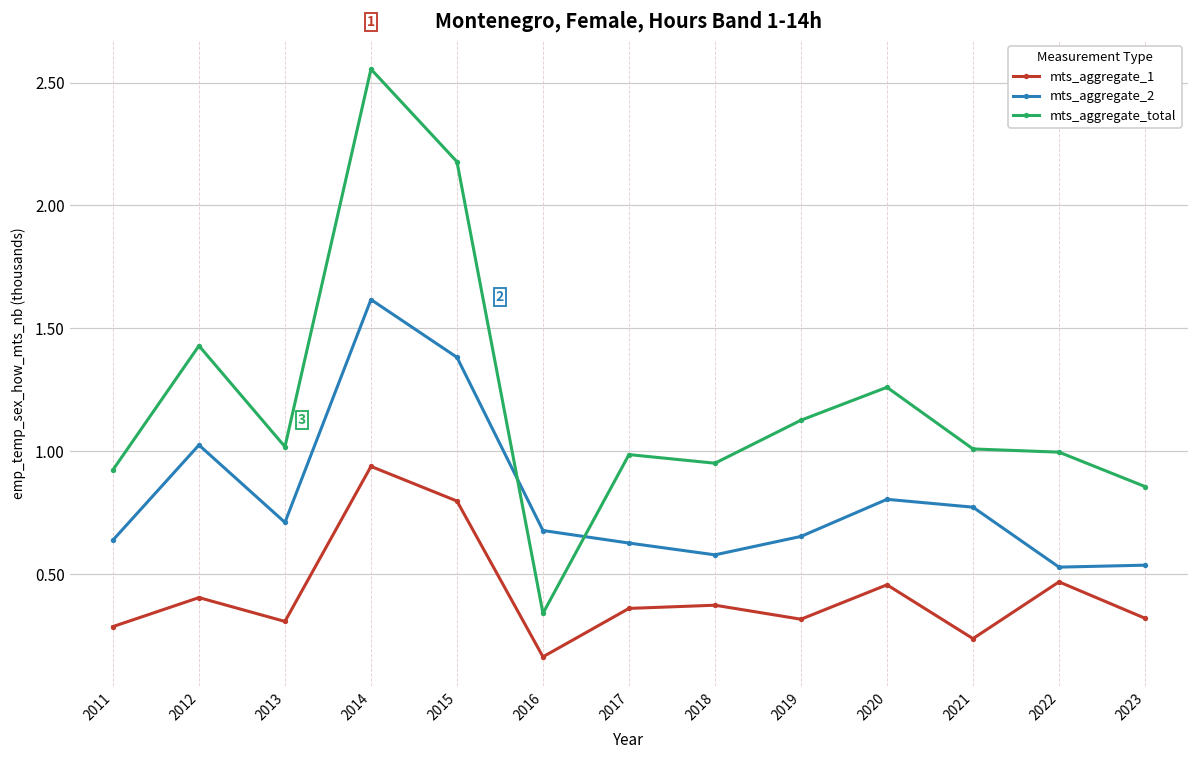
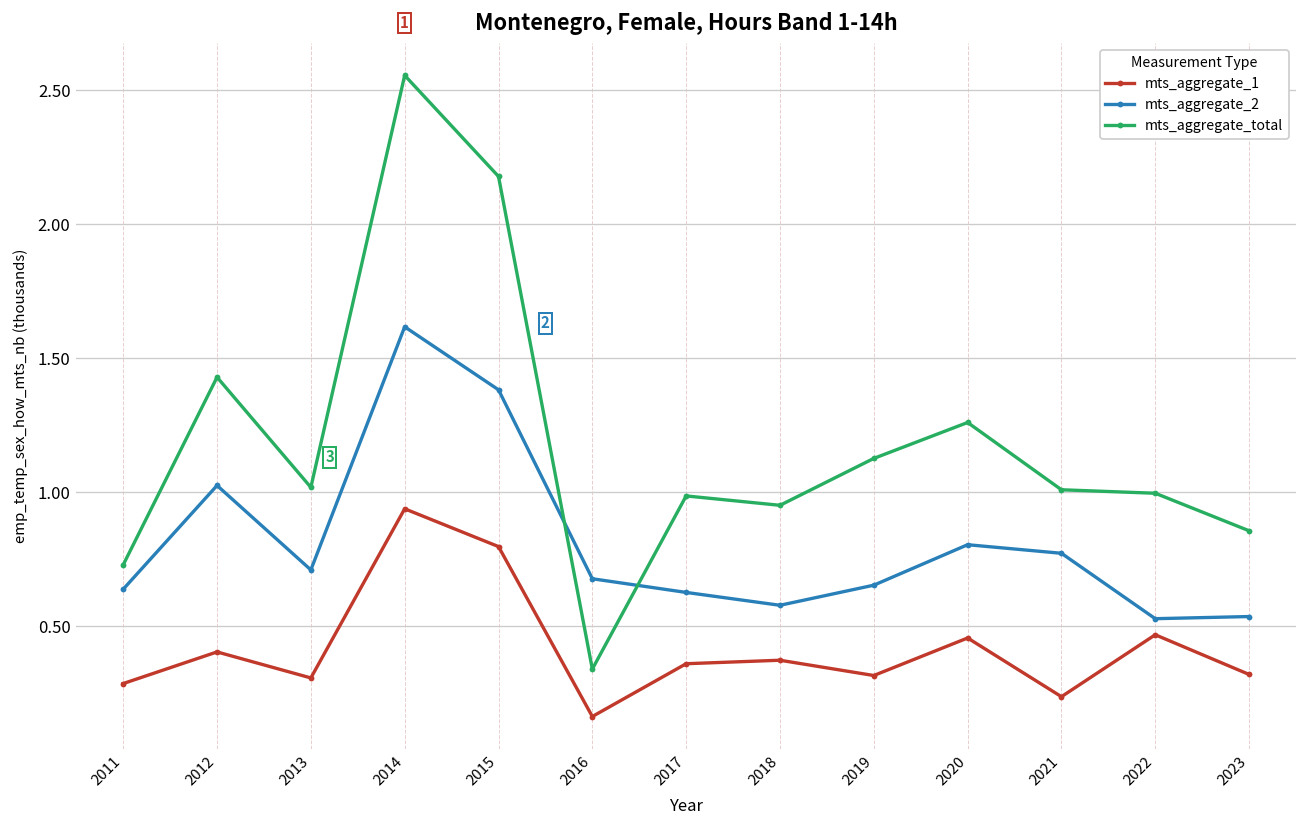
  {
    "mts_aggregate_1": {
      "2011": 0.29,
      "2012": 0.40,
      "2013": 0.31,
      "2014": 0.94,
      "2015": 0.80,
      "2016": 0.16,
      "2017": 0.36,
      "2018": 0.37,
      "2019": 0.32,
      "2020": 0.46,
      "2021": 0.24,
      "2022": 0.47,
      "2023": 0.32
    },
    "mts_aggregate_2": {
      "2011": 0.64,
      "2012": 1.03,
      "2013": 0.71,
      "2014": 1.62,
      "2015": 1.38,
      "2016": 0.68,
      "2017": 0.63,
      "2018": 0.58,
      "2019": 0.65,
      "2020": 0.80,
      "2021": 0.77,
      "2022": 0.53,
      "2023": 0.54
    },
    "mts_aggregate_total": {
-     "2011": 0.92,
+     "2011": 0.73,
      "2012": 1.43,
      "2014": 2.56,
      "2015": 2.18,
      "2016": 0.34,
      "2017": 0.99,
      "2018": 0.95,
      "2019": 1.13,
      "2020": 1.26,
      "2021": 1.01,
      "2022": 1.00,
      "2023": 0.86
    }
  }
